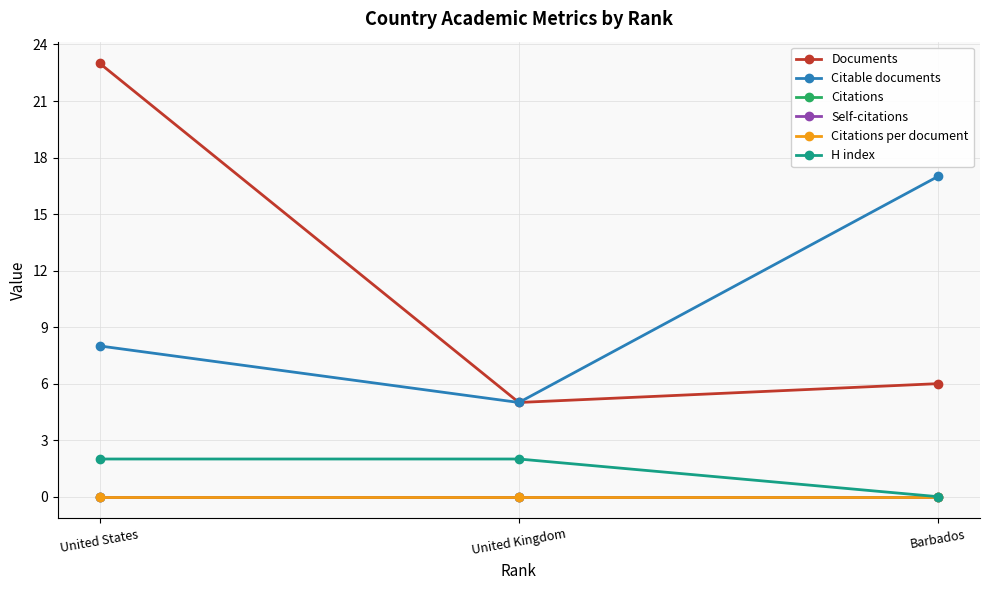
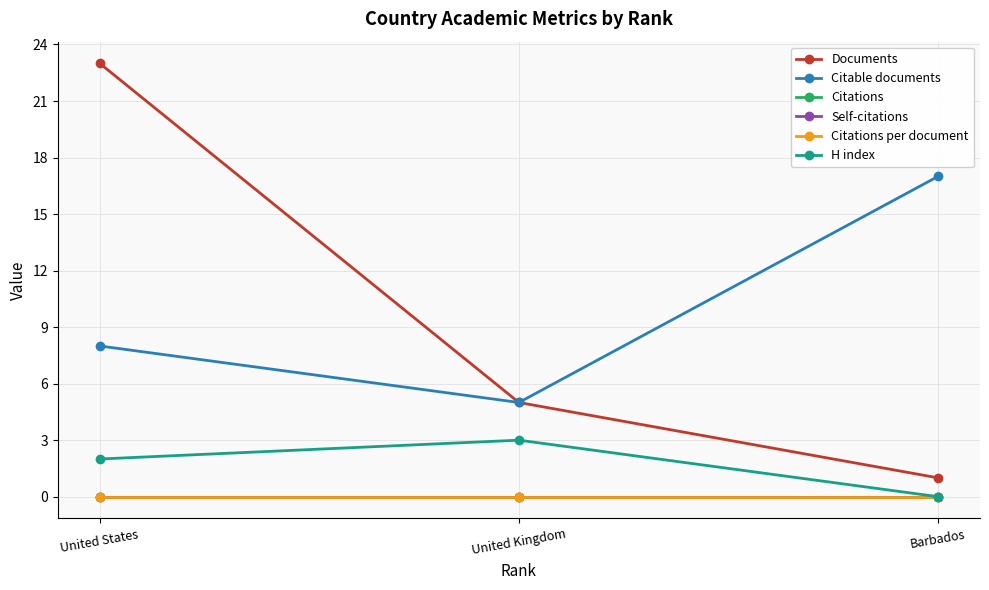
  {
    "Documents": {
      "United States": 23,
-     "Barbados": 6
+     "Barbados": 1
    },
    "Citable documents": {
      "United States": 8,
      "Barbados": 17
    },
    "Citations per document": {
      "United States": 0,
      "United Kingdom": 0
    },
    "H index": {
      "United States": 2,
-     "United Kingdom": 2
+     "United Kingdom": 3
    }
  }
